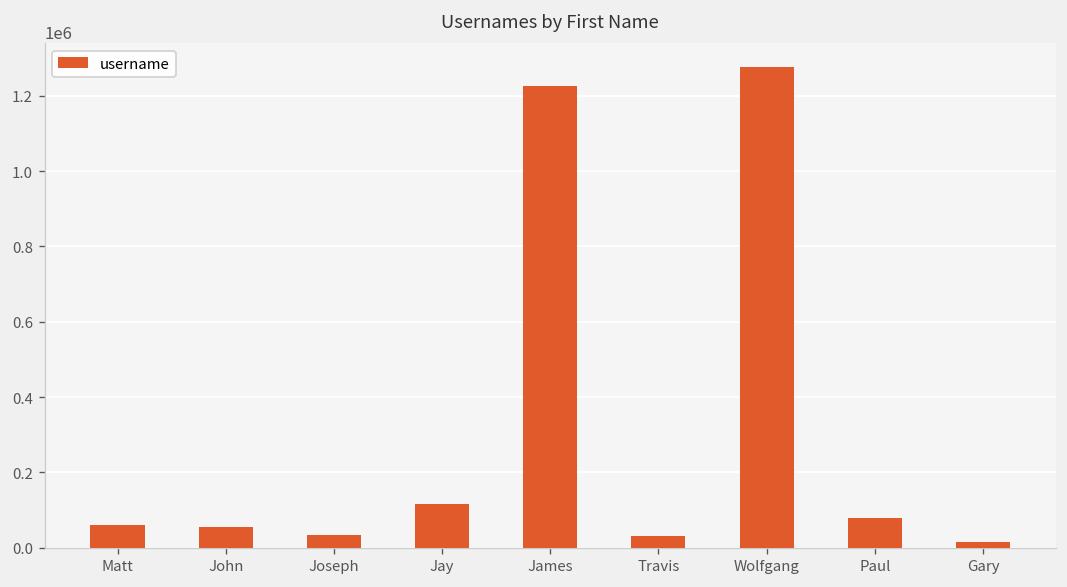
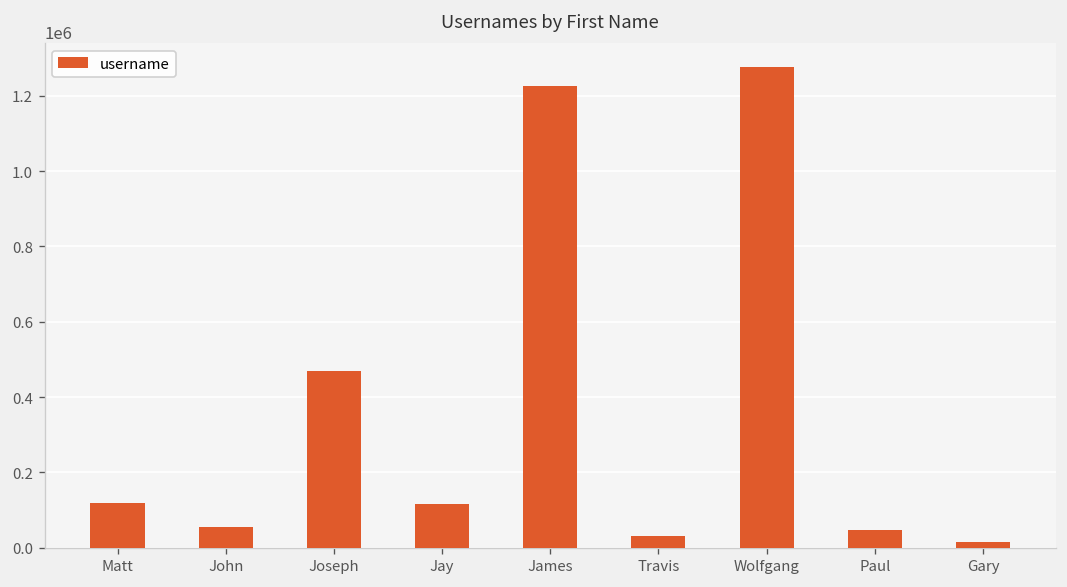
  {
-   "Matt": 60000,
+   "Matt": 120000,
    "John": 60000,
-   "Joseph": 30000,
+   "Joseph": 470000,
    "Jay": 120000,
    "James": 1230000,
    "Travis": 30000,
    "Wolfgang": 1280000,
-   "Paul": 80000,
+   "Paul": 50000,
    "Gary": 10000
  }
